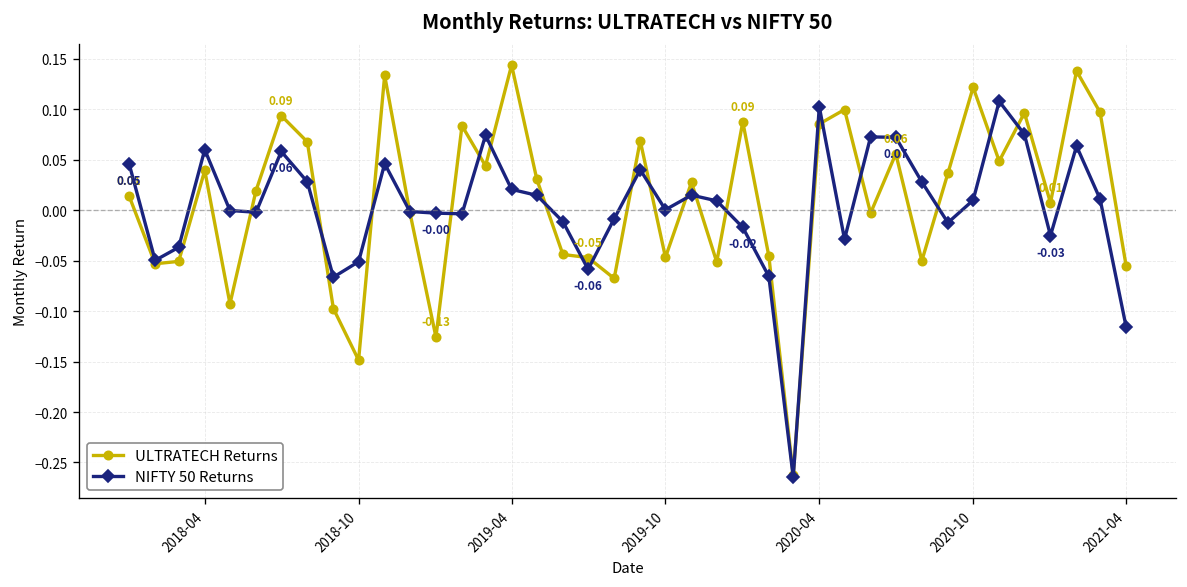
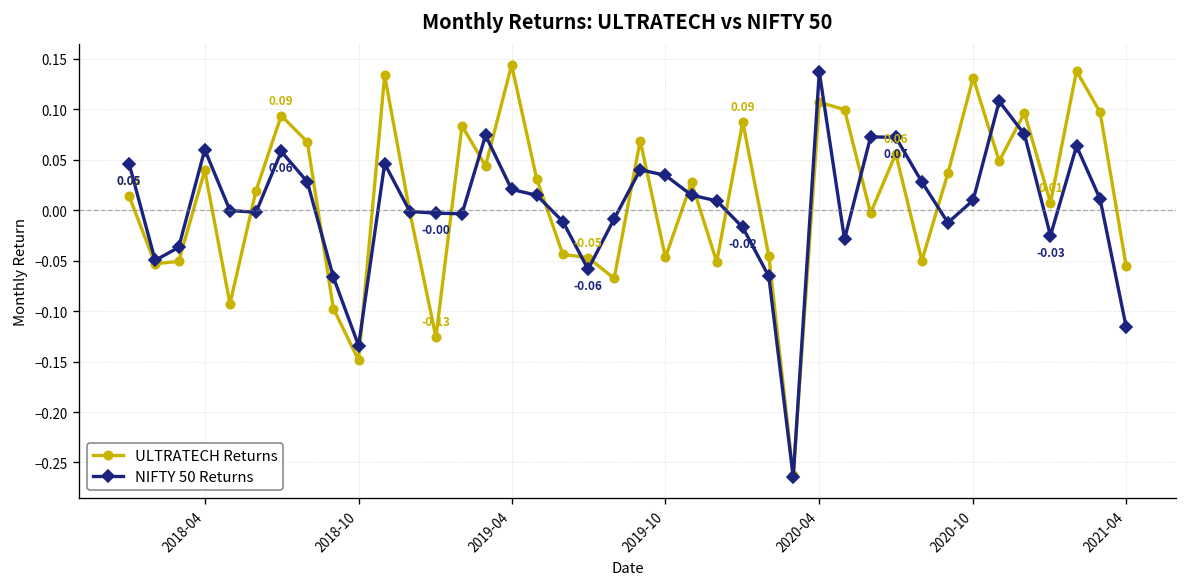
  {
    "ULTRATECH Returns": {
      "2018-04": 0.04,
      "2018-10": -0.15,
      "2019-04": 0.14,
      "2019-10": -0.05,
-     "2020-04": 0.09,
-     "2020-10": 0.12,
+     "2020-04": 0.11,
+     "2020-10": 0.13,
      "2021-04": -0.06
    },
    "NIFTY 50 Returns": {
      "2018-04": 0.06,
-     "2018-10": -0.05,
+     "2018-10": -0.13,
      "2019-04": 0.02,
-     "2019-10": 0.00,
-     "2020-04": 0.10,
+     "2019-10": 0.03,
+     "2020-04": 0.14,
      "2020-10": 0.01,
      "2021-04": -0.12
    }
  }
